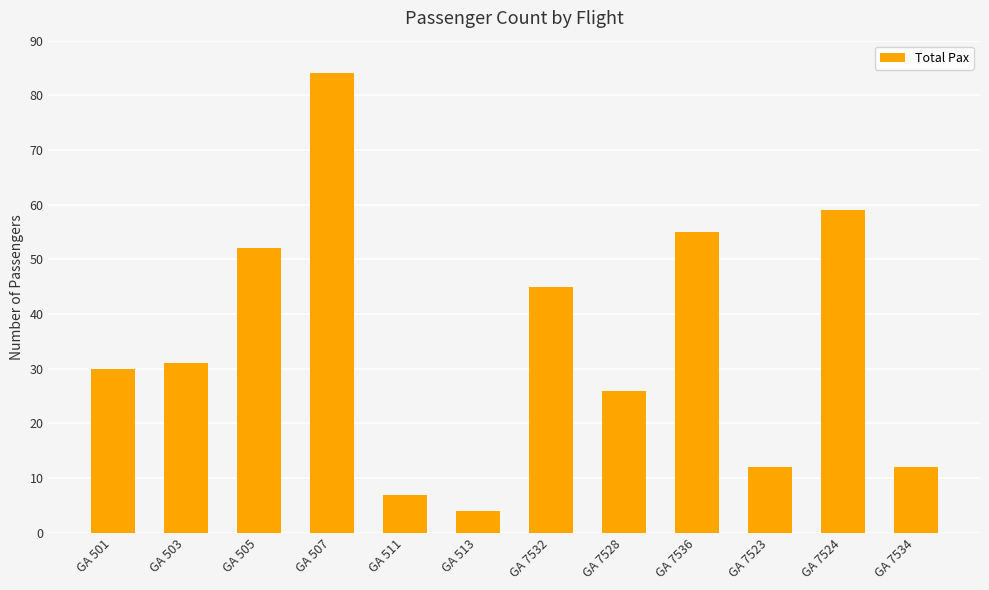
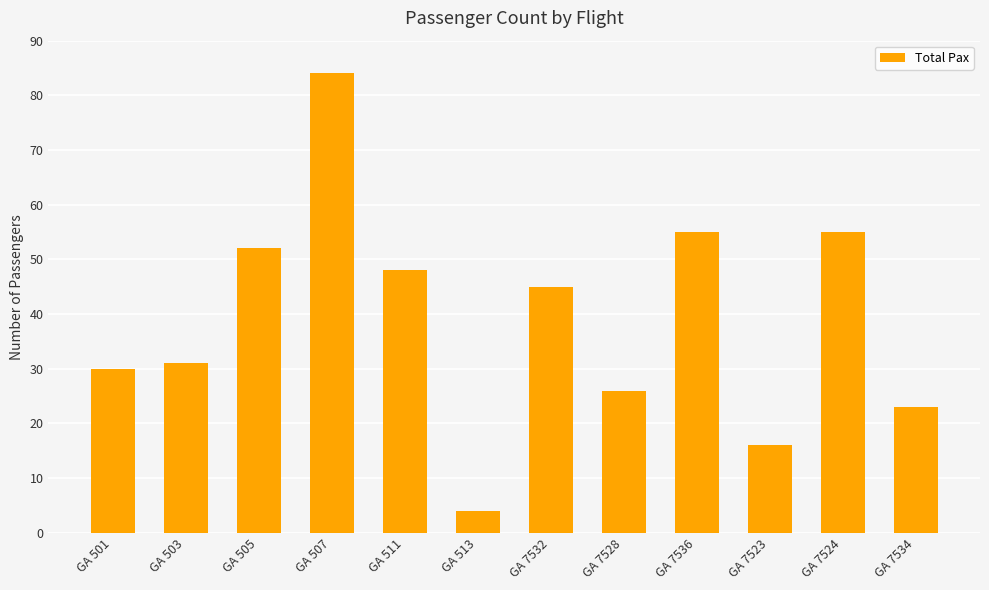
  {
    "GA 501": 30,
    "GA 503": 31,
    "GA 505": 52,
    "GA 507": 84,
-   "GA 511": 7,
+   "GA 511": 48,
    "GA 513": 4,
    "GA 7532": 45,
    "GA 7528": 26,
    "GA 7536": 55,
-   "GA 7523": 12,
-   "GA 7524": 59,
-   "GA 7534": 12
+   "GA 7523": 16,
+   "GA 7524": 55,
+   "GA 7534": 23
  }
